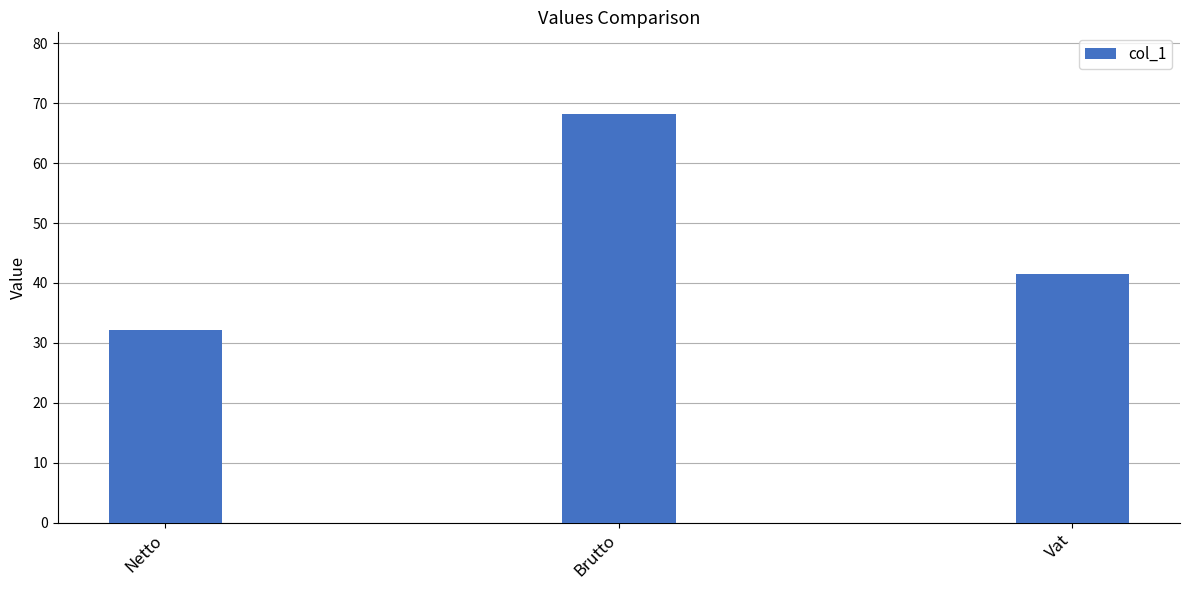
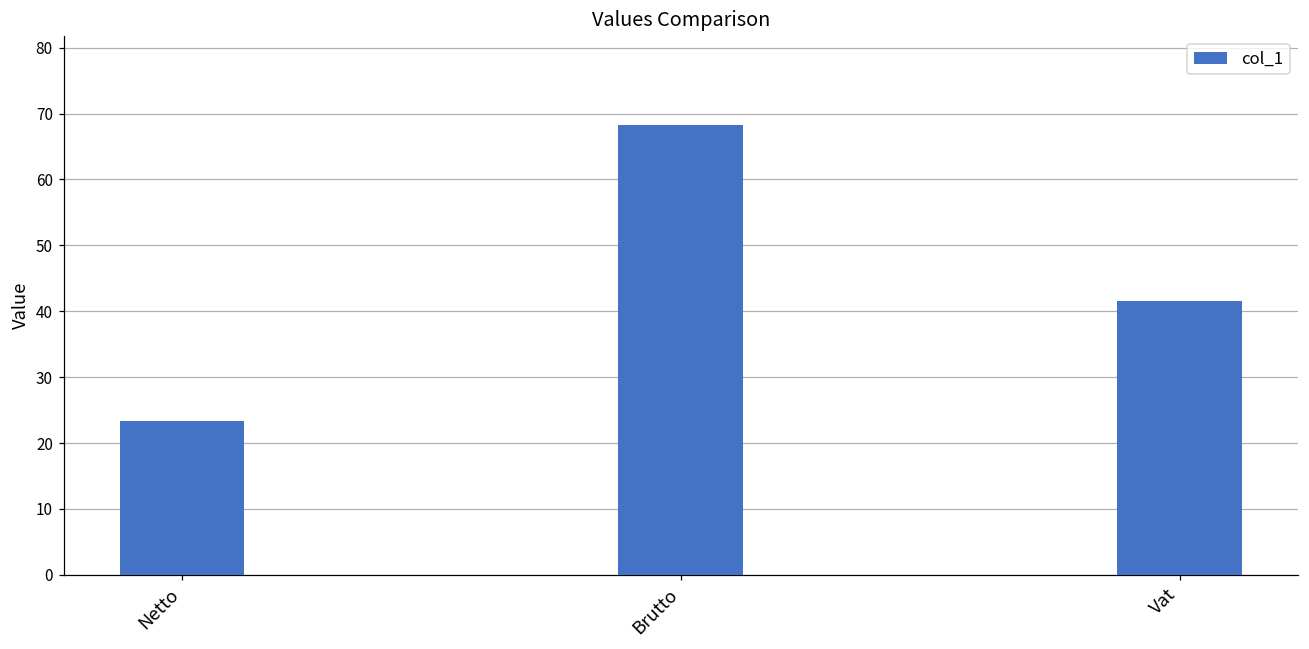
  {
-   "Netto": 32,
+   "Netto": 23,
    "Brutto": 68,
    "Vat": 42
  }
